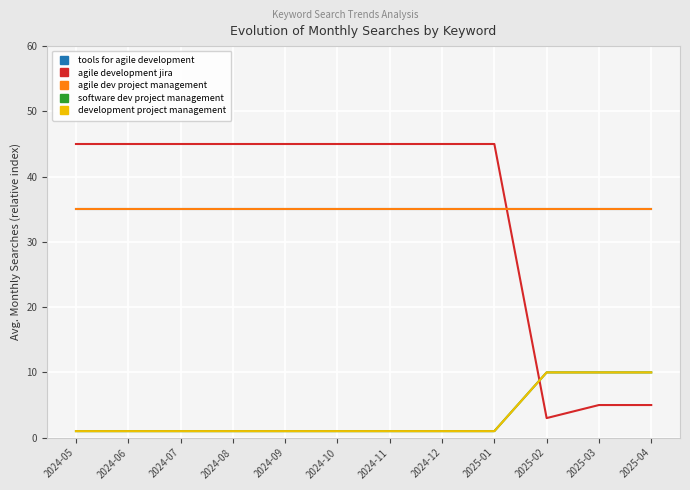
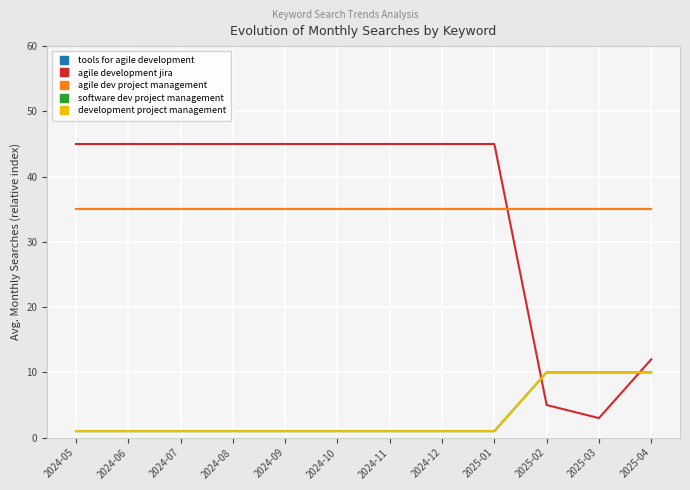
  {
    "agile dev project management": {
      "2024-05": 35,
      "2024-06": 35,
      "2024-07": 35,
      "2024-08": 35,
      "2024-09": 35,
      "2024-10": 35,
      "2024-11": 35,
      "2024-12": 35,
      "2025-01": 35,
      "2025-02": 35,
      "2025-03": 35,
      "2025-04": 35
    },
    "agile development jira": {
      "2024-05": 45,
      "2024-06": 45,
      "2024-07": 45,
      "2024-08": 45,
      "2024-09": 45,
      "2024-10": 45,
      "2024-11": 45,
      "2024-12": 45,
      "2025-01": 45,
-     "2025-02": 3,
-     "2025-03": 5,
-     "2025-04": 5
+     "2025-02": 5,
+     "2025-03": 3,
+     "2025-04": 12
    },
    "development project management": {
      "2024-05": 1,
      "2024-06": 1,
      "2024-07": 1,
      "2024-08": 1,
      "2024-09": 1,
      "2024-10": 1,
      "2024-11": 1,
      "2024-12": 1,
      "2025-01": 1,
      "2025-02": 10,
      "2025-03": 10,
      "2025-04": 10
    }
  }
